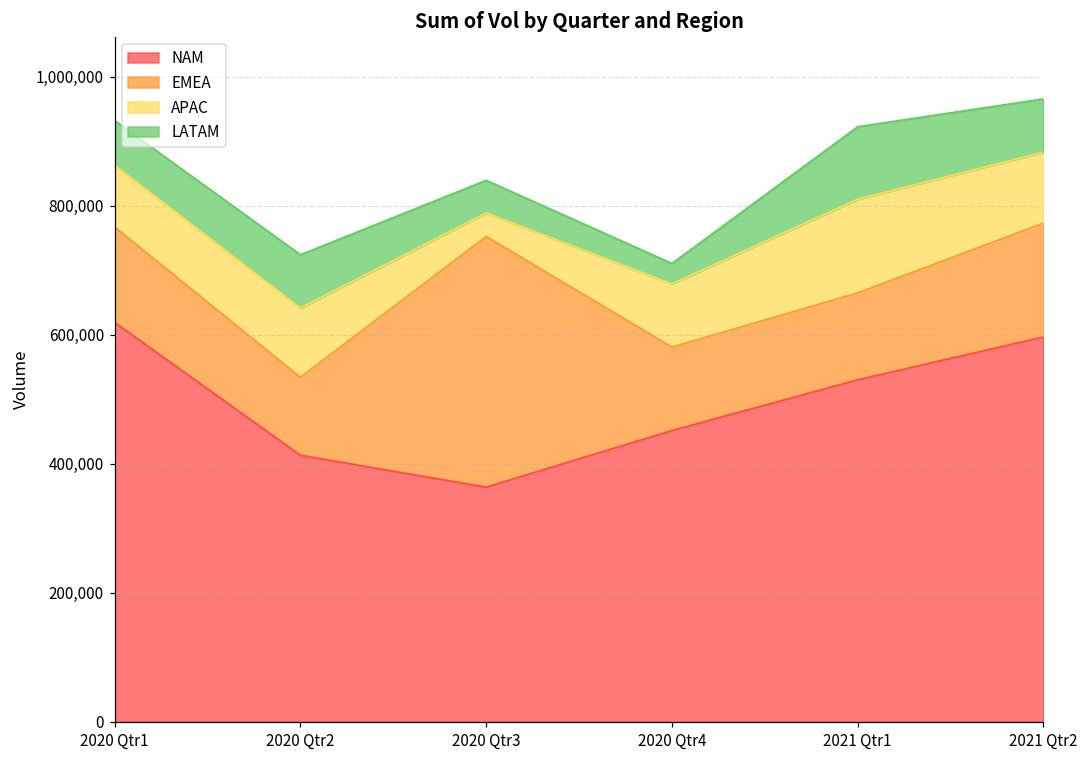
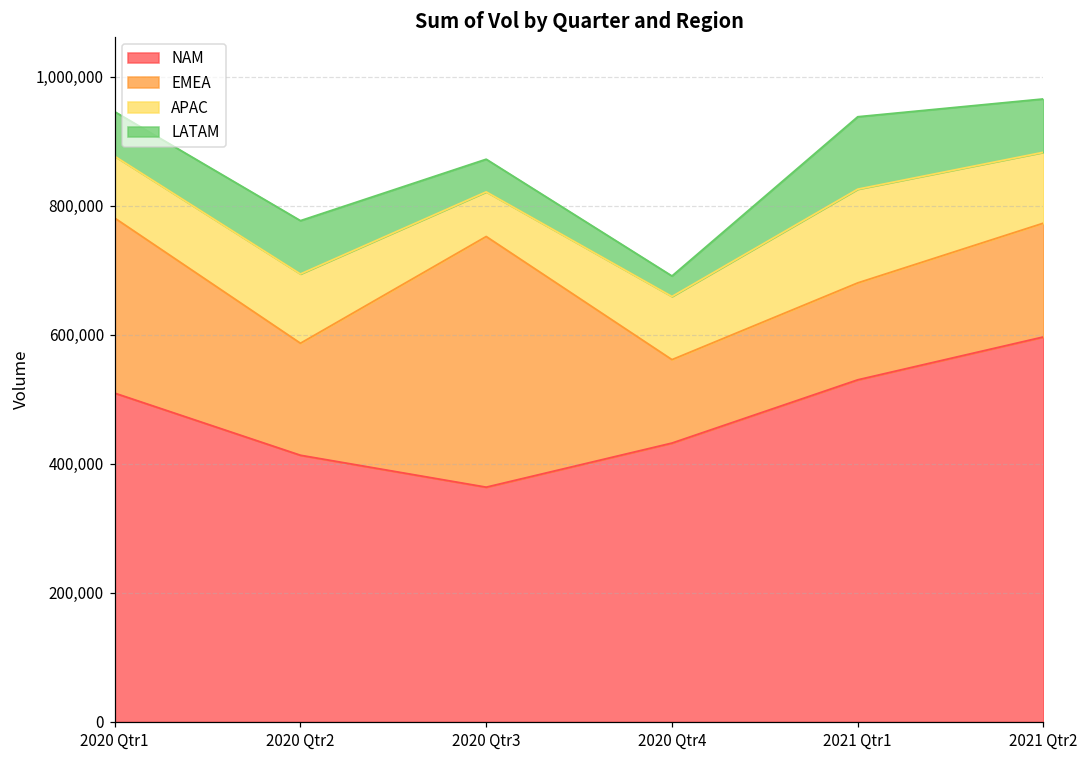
  {
    "NAM": {
-     "2020 Qtr1": "620,000",
+     "2020 Qtr1": "510,000",
      "2020 Qtr2": "410,000",
      "2020 Qtr3": "360,000",
-     "2020 Qtr4": "450,000",
+     "2020 Qtr4": "430,000",
      "2021 Qtr1": "530,000",
      "2021 Qtr2": "600,000"
    },
    "EMEA": {
-     "2020 Qtr1": "150,000",
-     "2020 Qtr2": "120,000",
+     "2020 Qtr1": "270,000",
+     "2020 Qtr2": "170,000",
      "2020 Qtr3": "390,000",
      "2020 Qtr4": "130,000",
-     "2021 Qtr1": "130,000",
+     "2021 Qtr1": "150,000",
      "2021 Qtr2": "180,000"
    },
    "APAC": {
      "2020 Qtr1": "100,000",
      "2020 Qtr2": "110,000",
-     "2020 Qtr3": "40,000",
+     "2020 Qtr3": "70,000",
      "2020 Qtr4": "100,000",
      "2021 Qtr1": "150,000",
      "2021 Qtr2": "110,000"
    },
    "LATAM": {
      "2020 Qtr1": "70,000",
      "2020 Qtr2": "80,000",
      "2020 Qtr3": "50,000",
      "2020 Qtr4": "30,000",
      "2021 Qtr1": "110,000",
      "2021 Qtr2": "80,000"
    }
  }
